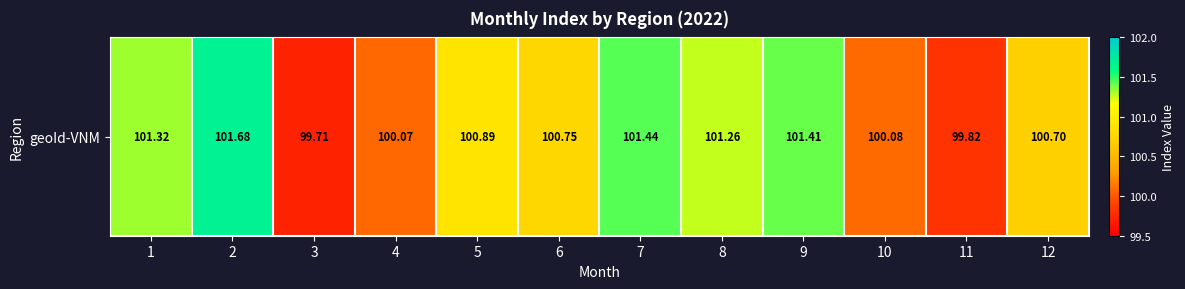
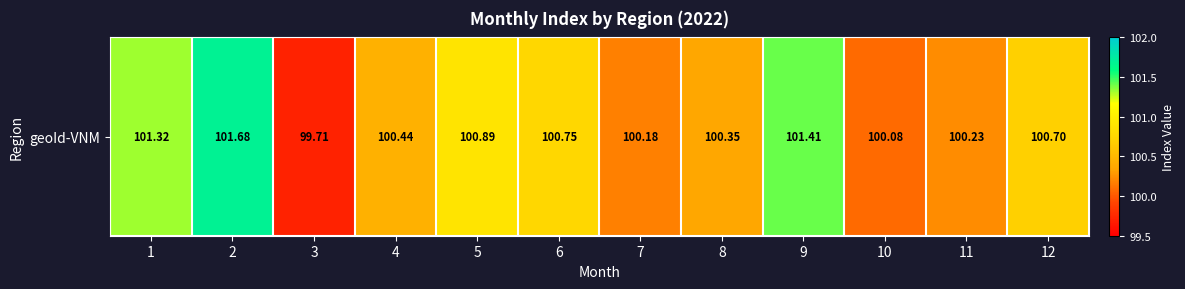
  {
    "geoId-VNM": {
      "1": 101.32,
      "2": 101.68,
      "3": 99.71,
-     "4": 100.07,
+     "4": 100.44,
      "5": 100.89,
      "6": 100.75,
-     "7": 101.44,
-     "8": 101.26,
+     "7": 100.18,
+     "8": 100.35,
      "9": 101.41,
      "10": 100.08,
-     "11": 99.82,
+     "11": 100.23,
      "12": 100.70
    }
  }
